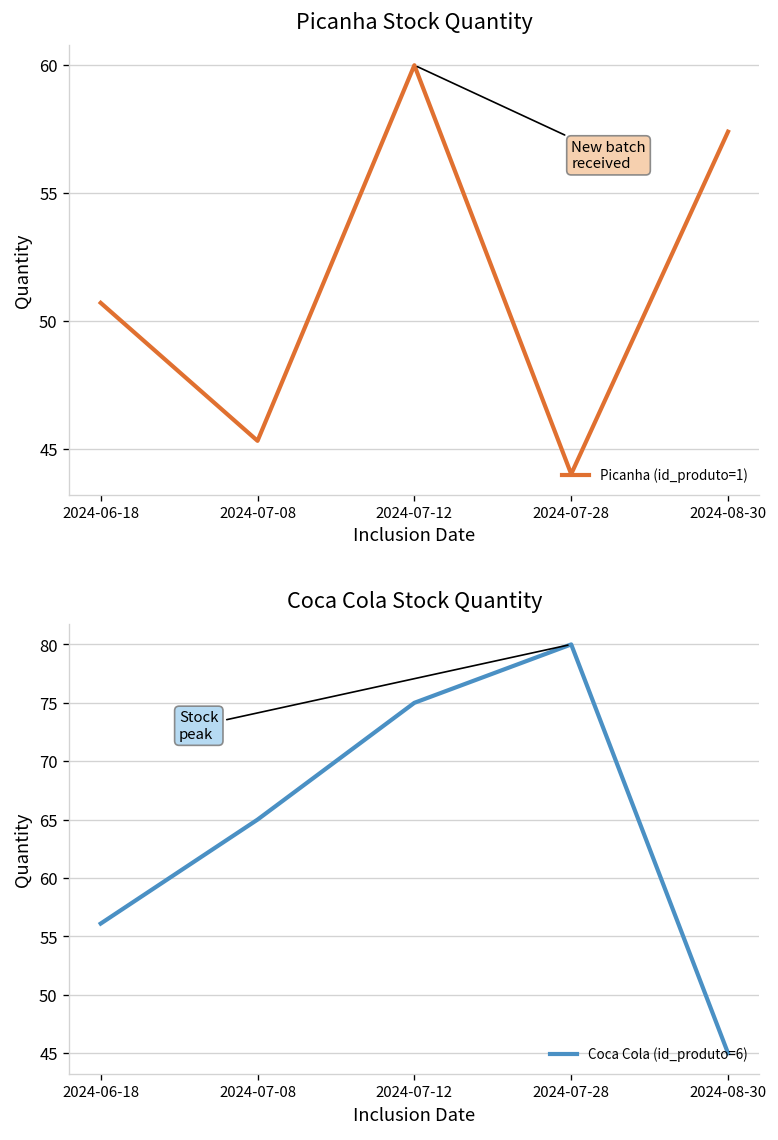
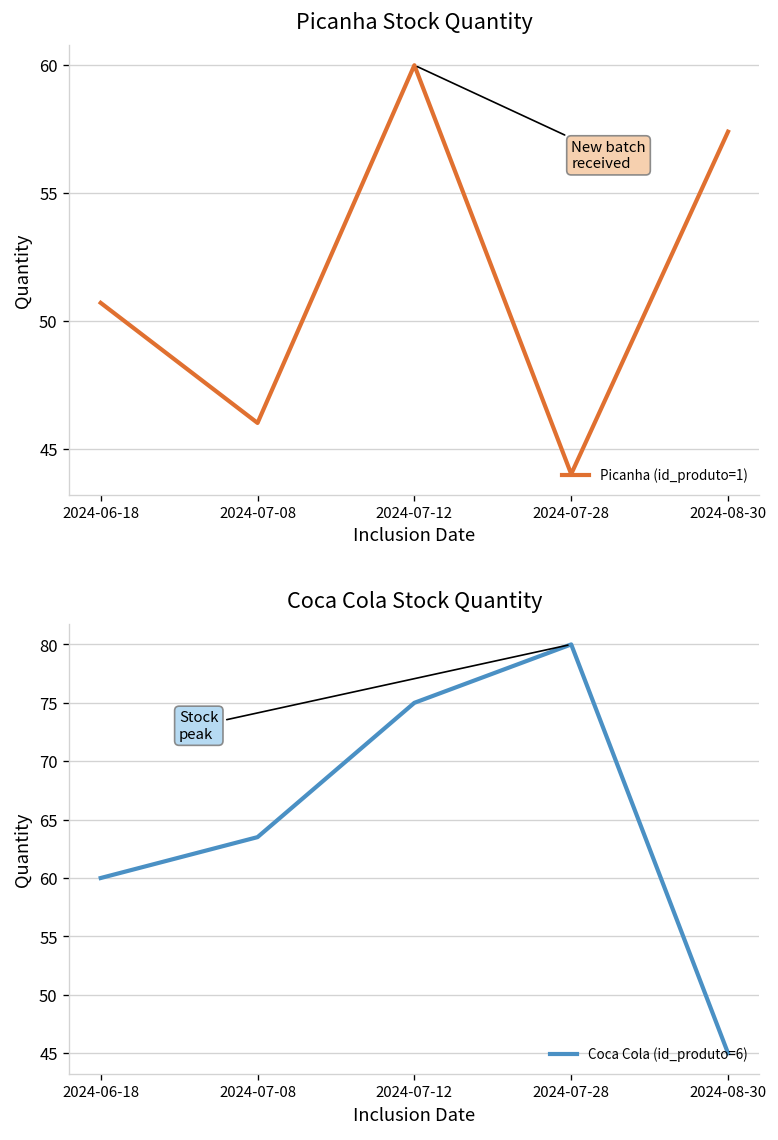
  {
    "Picanha Stock Quantity": {
      "2024-06-18": 50.7,
-     "2024-07-08": 45.3,
+     "2024-07-08": 46.0,
      "2024-07-12": 60.0,
      "2024-07-28": 44.0,
      "2024-08-30": 57.4
    },
    "Coca Cola Stock Quantity": {
-     "2024-06-18": 56,
-     "2024-07-08": 65,
+     "2024-06-18": 60,
+     "2024-07-08": 64,
      "2024-07-12": 75,
      "2024-07-28": 80,
      "2024-08-30": 45
    }
  }
